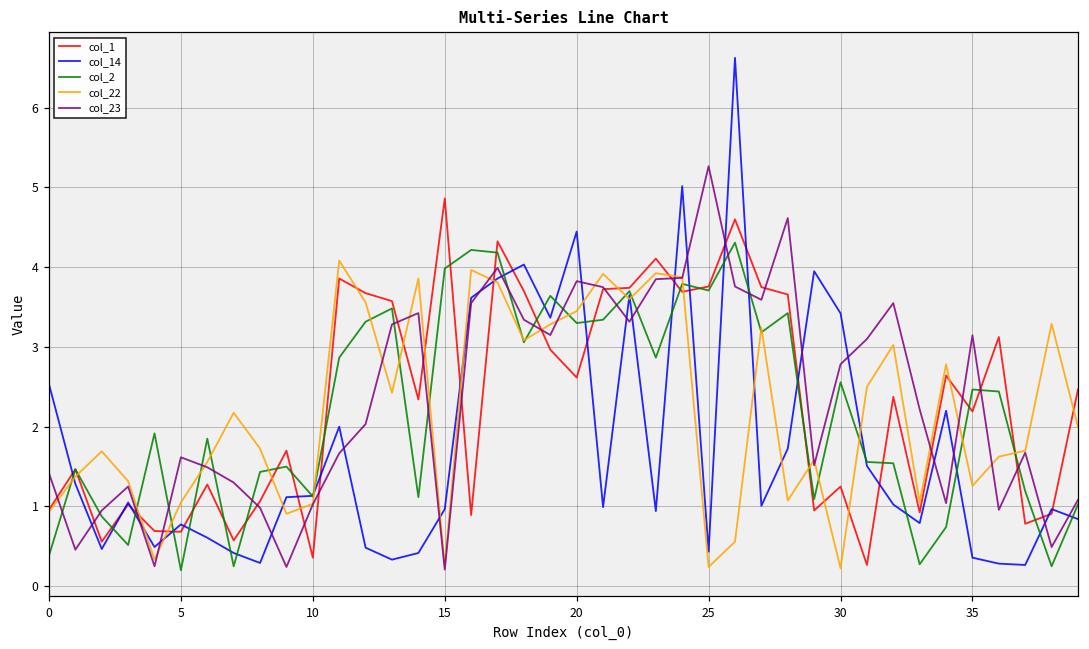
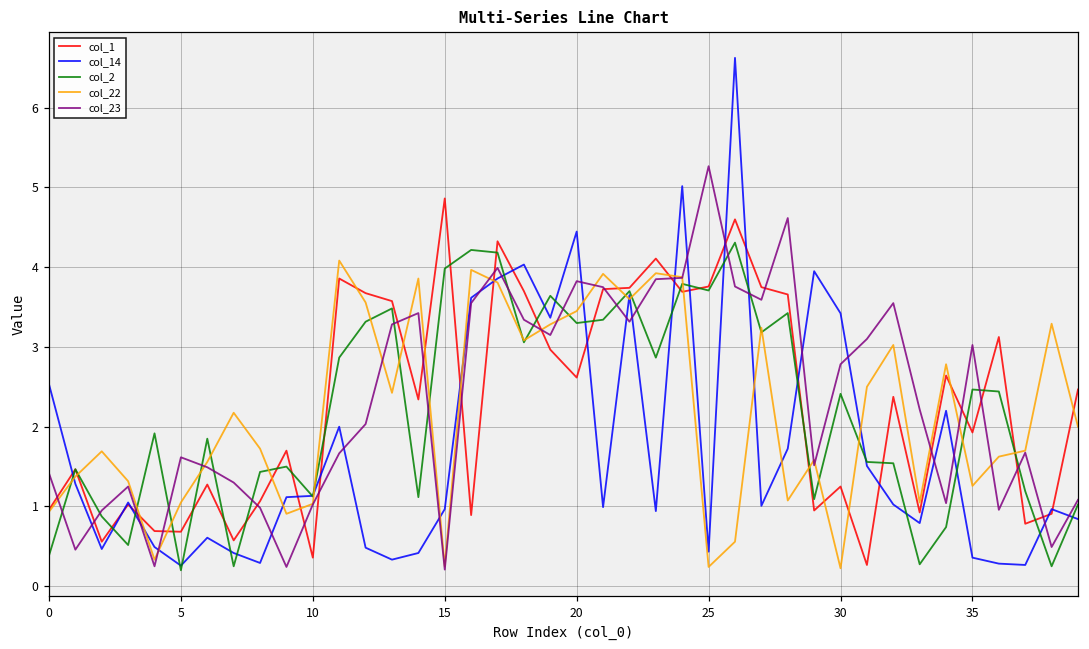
  {
    "col_1": {
      "5": 0.7,
      "10": 0.4,
      "15": 4.9,
      "20": 2.6,
      "25": 3.8,
      "30": 1.3,
-     "35": 2.2
+     "35": 1.9
    },
    "col_14": {
      "0": 2.5,
-     "5": 0.8,
+     "5": 0.3,
      "15": 1.0,
      "20": 4.4,
      "25": 0.4,
      "30": 3.4,
      "35": 0.4
    },
    "col_2": {
      "0": 0.4,
      "5": 0.2,
      "15": 4.0,
      "20": 3.3,
      "25": 3.7,
-     "30": 2.6,
+     "30": 2.4,
      "35": 2.5
    },
    "col_22": {
      "5": 1.1,
      "15": 0.3,
      "20": 3.5,
      "25": 0.2,
      "30": 0.2,
      "35": 1.3
    },
    "col_23": {
      "0": 1.4,
      "5": 1.6,
      "15": 0.2,
      "20": 3.8,
      "25": 5.3,
      "30": 2.8,
-     "35": 3.1
+     "35": 3.0
    }
  }
